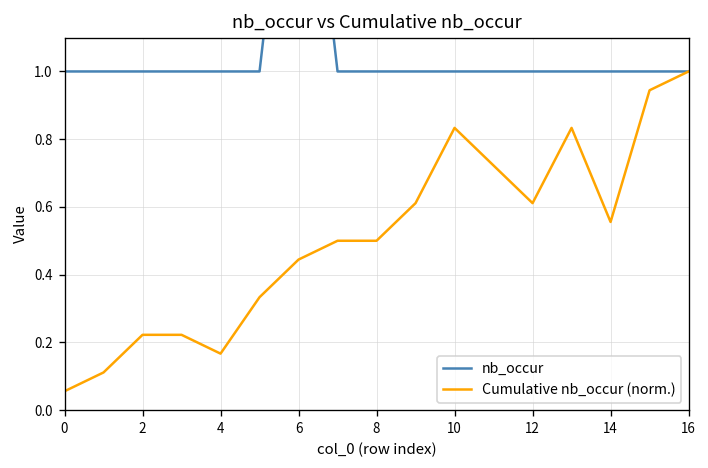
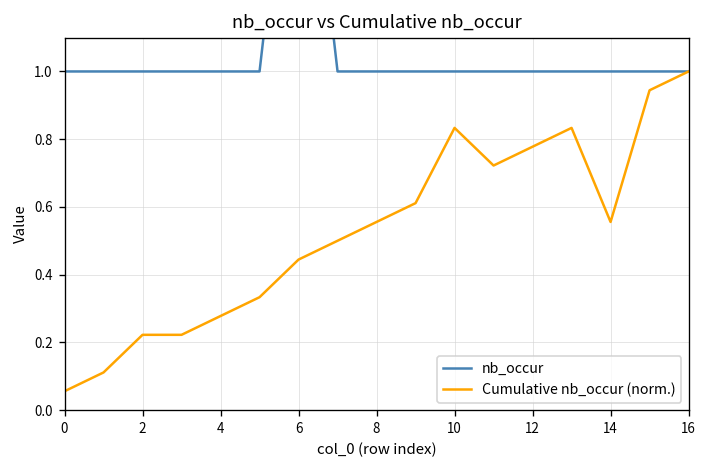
  {
    "nb_occur": {
      "0": 1.00,
      "2": 1.00,
      "4": 1.00,
      "8": 1.00,
      "10": 1.00,
      "12": 1.00,
      "14": 1.00
    },
    "Cumulative nb_occur (norm.)": {
      "0": 0.06,
      "2": 0.22,
-     "4": 0.17,
+     "4": 0.28,
      "6": 0.44,
-     "8": 0.50,
+     "8": 0.56,
      "10": 0.83,
-     "12": 0.61,
+     "12": 0.78,
      "14": 0.56
    }
  }
